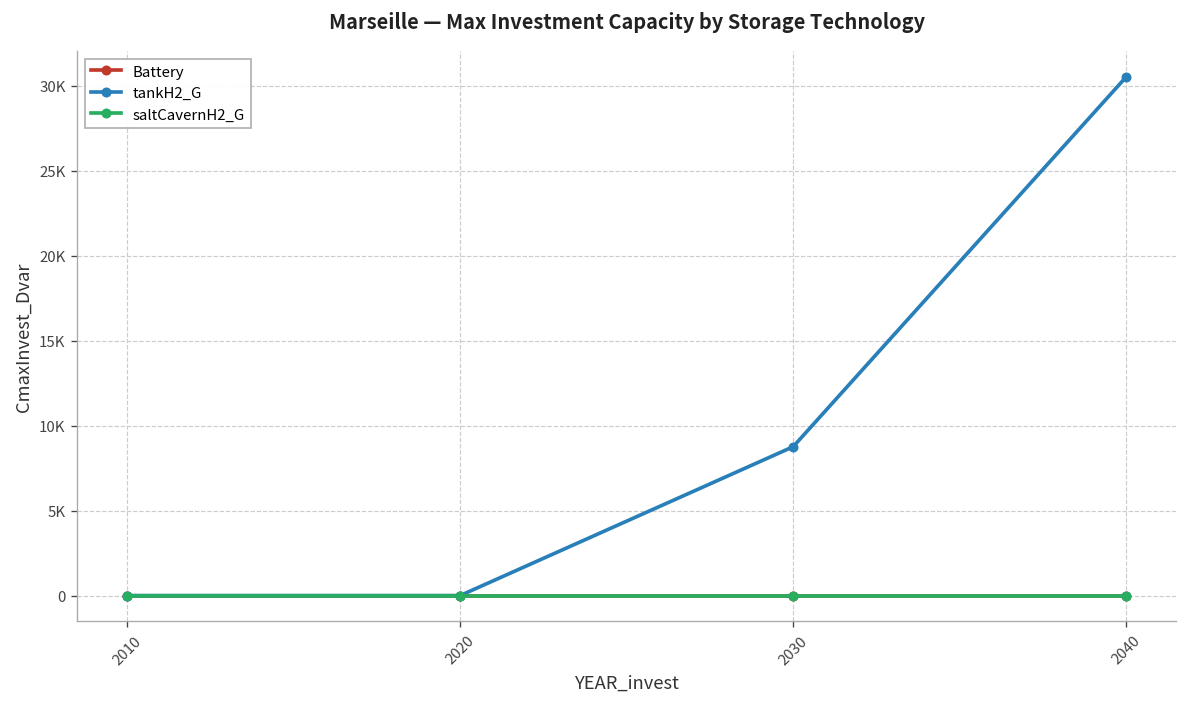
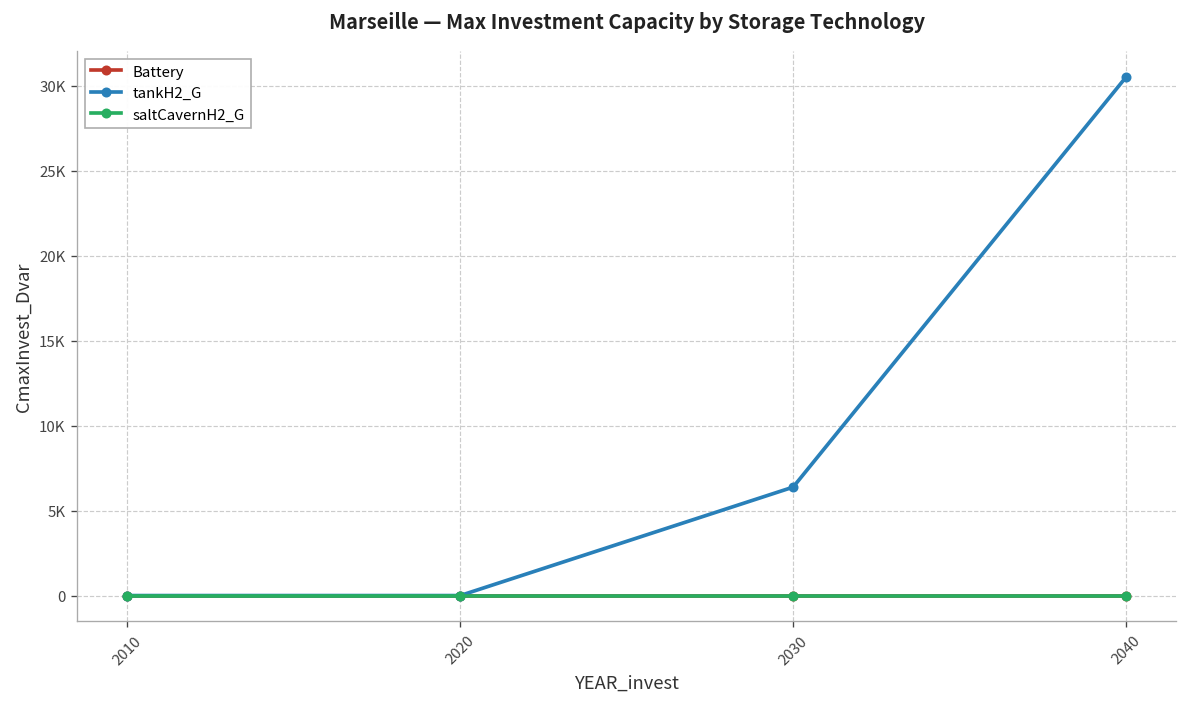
  {
    "saltCavernH2_G": {
      "2030": 0,
      "2040": 0
    },
    "tankH2_G": {
-     "2030": 8800,
+     "2030": 6400,
      "2040": 30500
    }
  }
